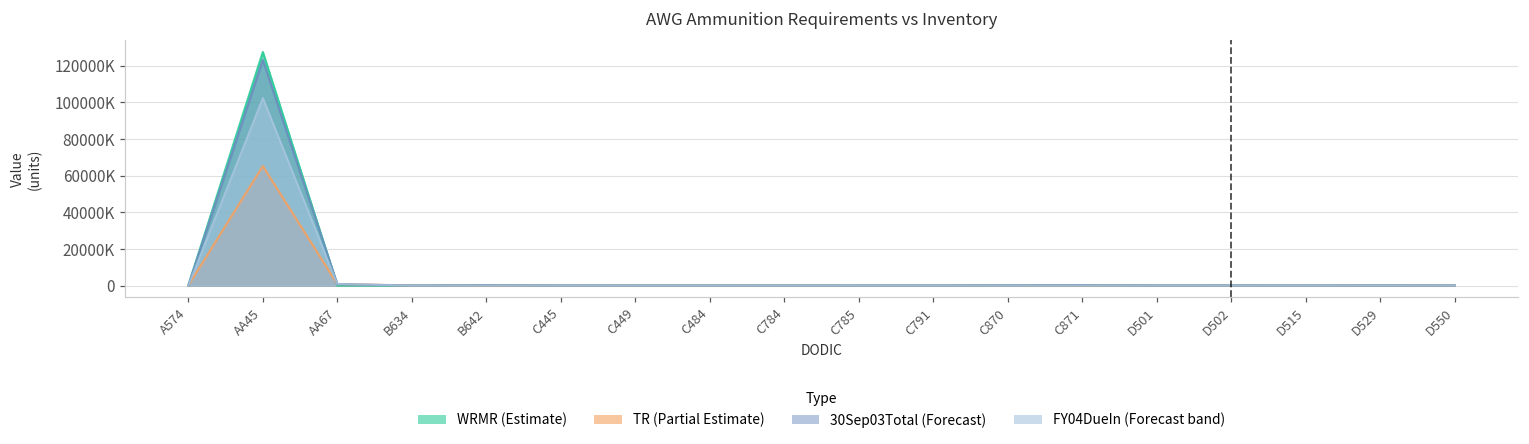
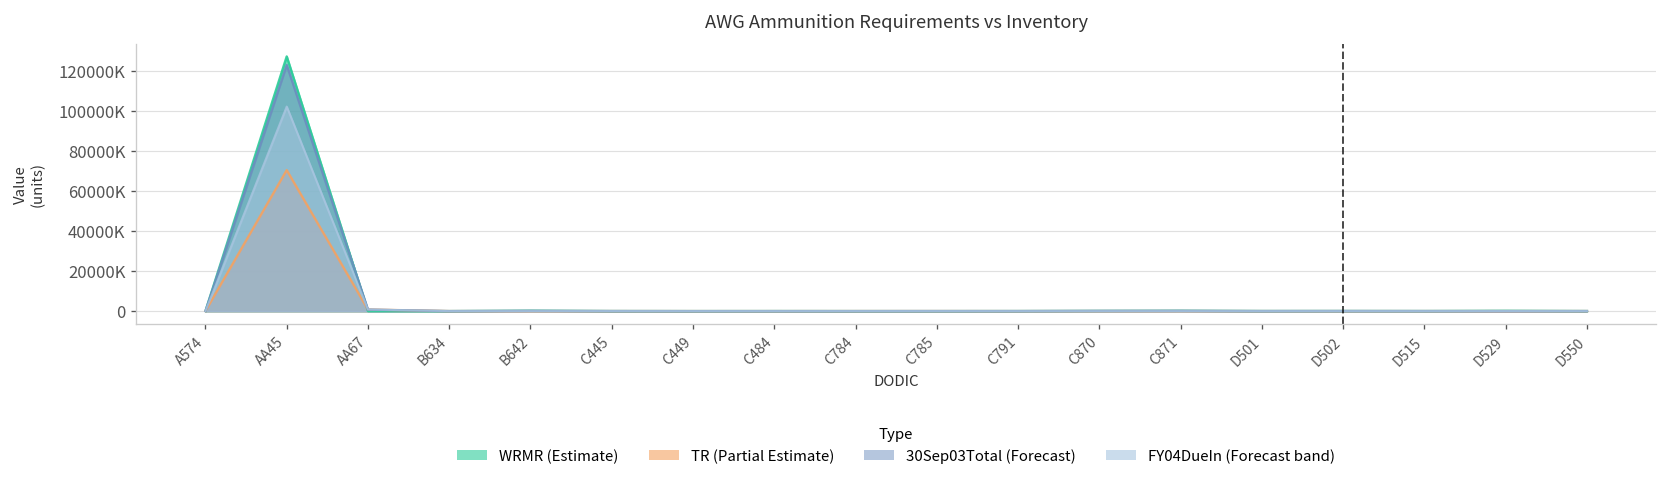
  {
    "WRMR (Estimate)": {
      "AA45": 127000000
    },
    "TR (Partial Estimate)": {
-     "AA45": 65000000
+     "AA45": 71000000
    }
  }
